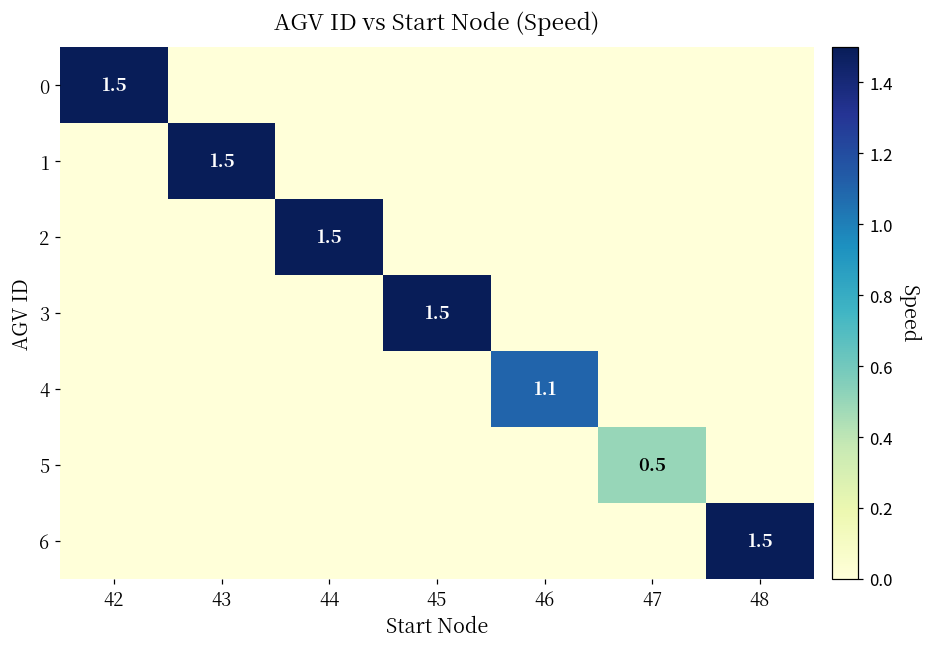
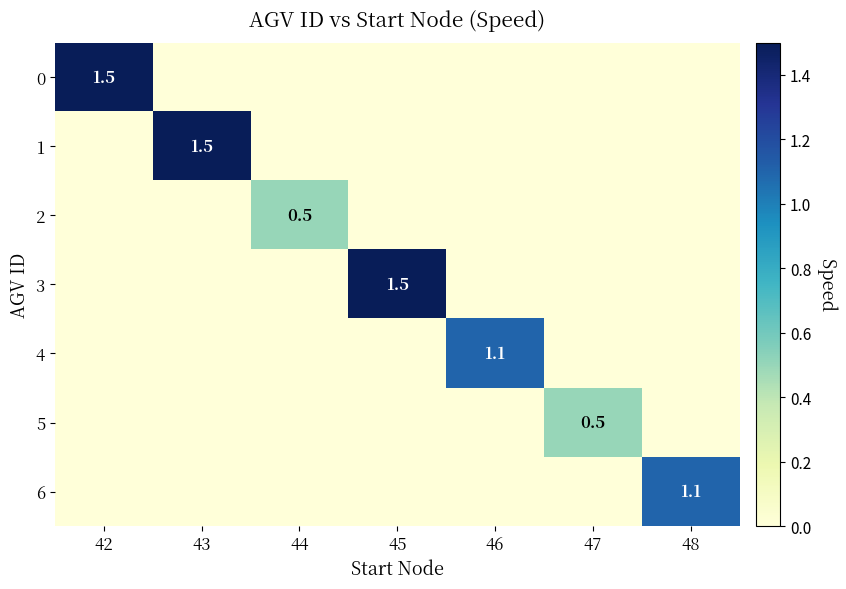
  {
    "0": {
      "42": 1.5
    },
    "1": {
      "43": 1.5
    },
    "2": {
-     "44": 1.5
+     "44": 0.5
    },
    "3": {
      "45": 1.5
    },
    "4": {
      "46": 1.1
    },
    "5": {
      "47": 0.5
    },
    "6": {
-     "48": 1.5
+     "48": 1.1
    }
  }
